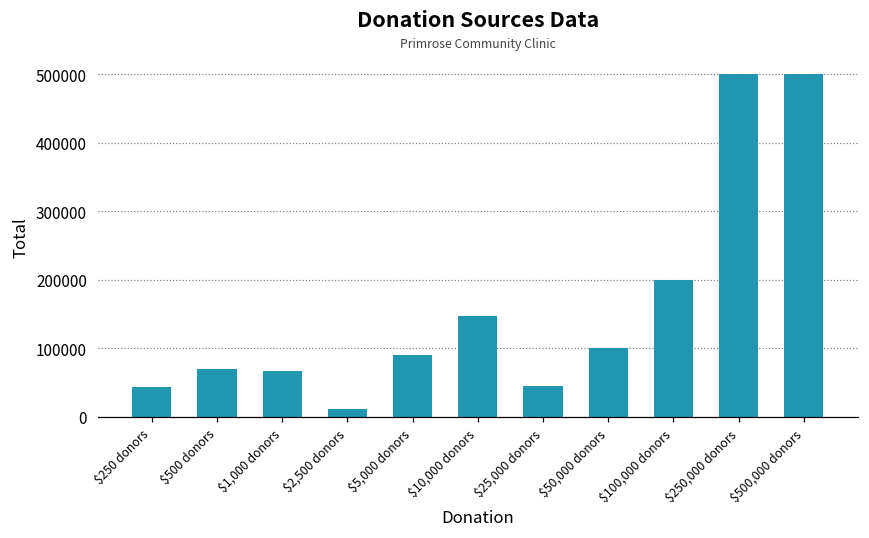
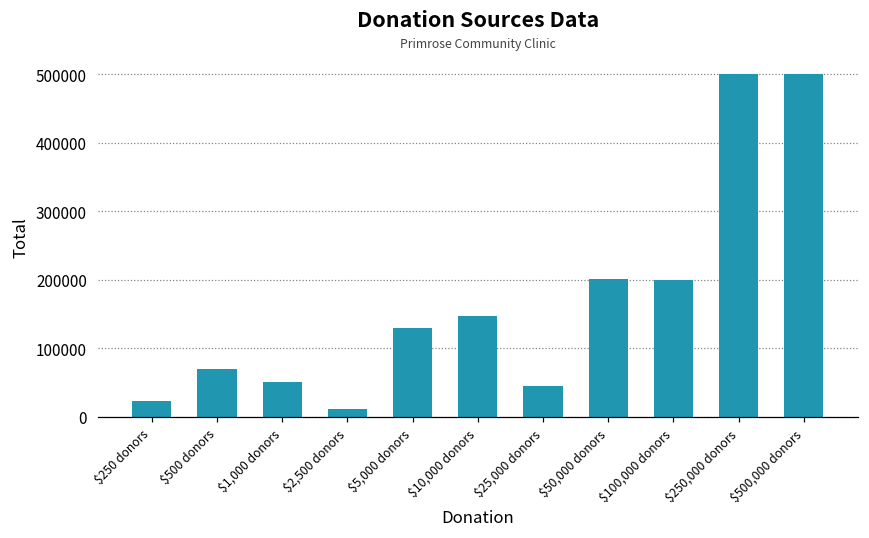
  {
-   "$250 donors": 40000,
+   "$250 donors": 20000,
    "$500 donors": 70000,
-   "$1,000 donors": 70000,
+   "$1,000 donors": 50000,
    "$2,500 donors": 10000,
-   "$5,000 donors": 90000,
+   "$5,000 donors": 130000,
    "$10,000 donors": 150000,
    "$25,000 donors": 40000,
-   "$50,000 donors": 100000,
+   "$50,000 donors": 200000,
    "$100,000 donors": 200000,
    "$250,000 donors": 500000,
    "$500,000 donors": 500000
  }
